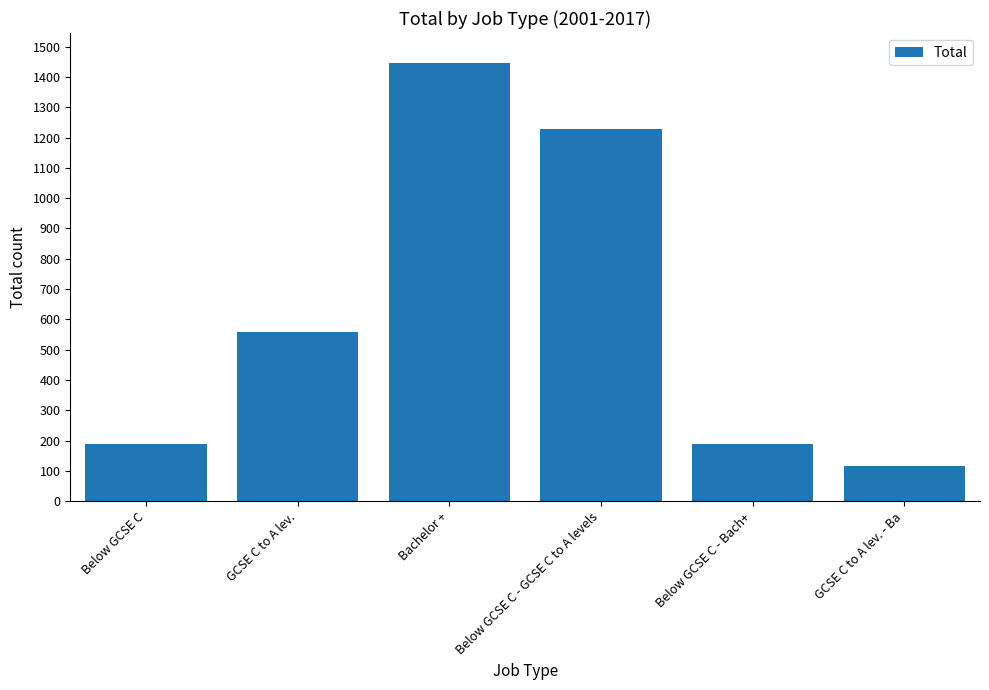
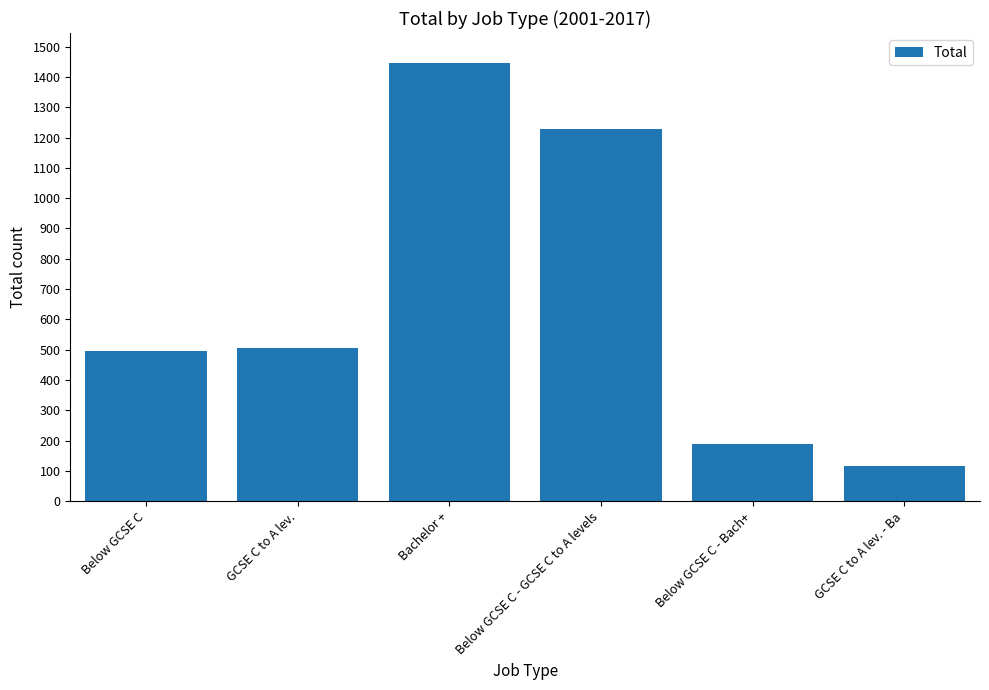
  {
-   "Below GCSE C": 190,
-   "GCSE C to A lev.": 560,
+   "Below GCSE C": 500,
+   "GCSE C to A lev.": 510,
    "Bachelor +": 1450,
    "Below GCSE C - GCSE C to A levels": 1230,
    "Below GCSE C - Bach+": 190,
    "GCSE C to A lev. - Ba": 120
  }
